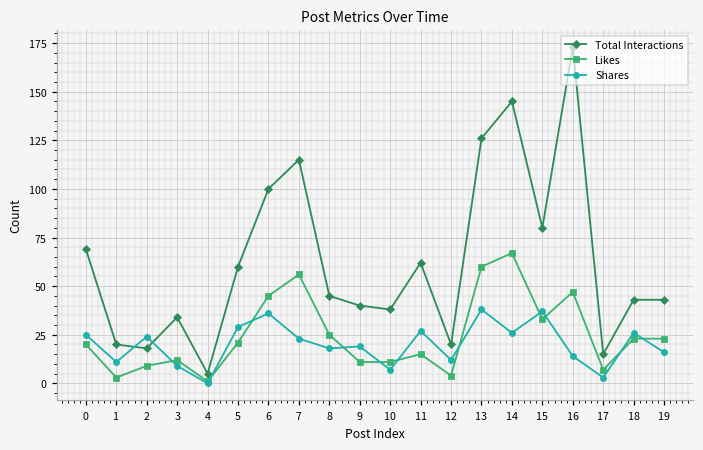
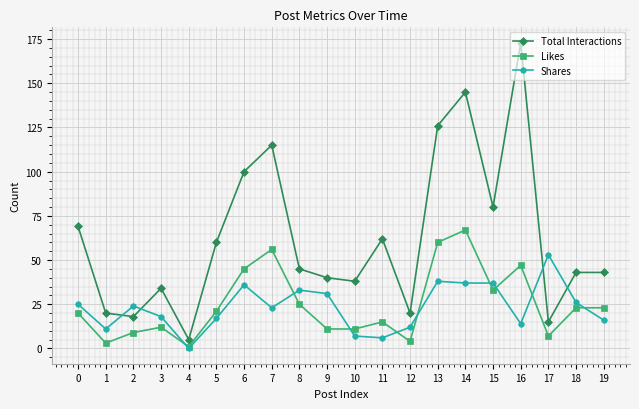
  {
    "Shares": {
      "0": 25,
      "1": 11,
      "2": 24,
-     "3": 9,
-     "5": 29,
+     "3": 18,
+     "5": 17,
      "6": 36,
      "7": 23,
-     "8": 18,
-     "9": 19,
+     "8": 33,
+     "9": 31,
      "10": 7,
-     "11": 27,
+     "11": 6,
      "12": 12,
      "13": 38,
-     "14": 26,
+     "14": 37,
      "15": 37,
      "16": 14,
-     "17": 3,
+     "17": 53,
      "18": 26,
      "19": 16
    }
  }
